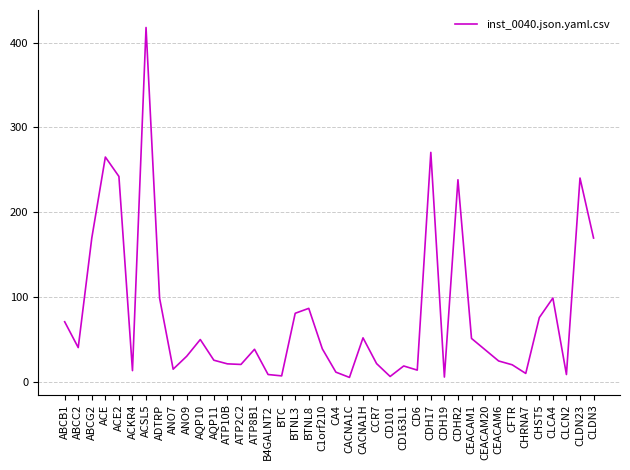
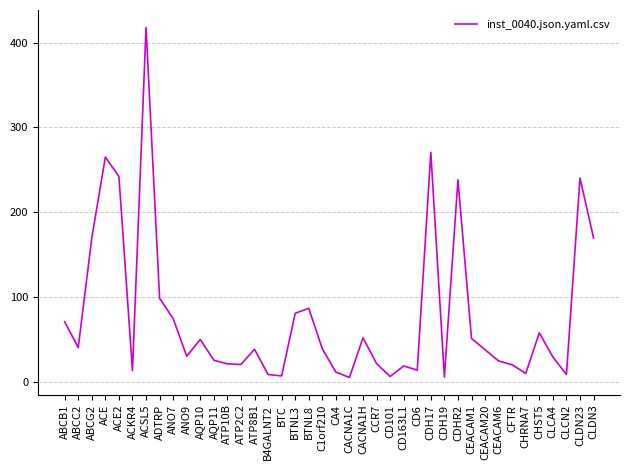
  {
    "ABCB1": 70,
    "ABCC2": 40,
    "ABCG2": 170,
    "ACE": 270,
    "ACE2": 240,
    "ACKR4": 10,
    "ACSL5": 420,
    "ADTRP": 100,
-   "ANO7": 10,
+   "ANO7": 70,
    "ANO9": 30,
    "AQP10": 50,
    "AQP11": 30,
    "ATP10B": 20,
    "ATP2C2": 20,
    "ATP8B1": 40,
    "B4GALNT2": 10,
    "BTC": 10,
    "BTNL3": 80,
    "BTNL8": 90,
    "C1orf210": 40,
    "CA4": 10,
    "CACNA1C": 10,
    "CACNA1H": 50,
    "CCR7": 20,
    "CD101": 10,
    "CD163L1": 20,
    "CD6": 10,
    "CDH17": 270,
    "CDH19": 10,
    "CDHR2": 240,
    "CEACAM1": 50,
    "CEACAM20": 40,
    "CEACAM6": 20,
    "CFTR": 20,
    "CHRNA7": 10,
-   "CHST5": 80,
-   "CLCA4": 100,
+   "CHST5": 60,
+   "CLCA4": 30,
    "CLCN2": 10,
    "CLDN23": 240,
    "CLDN3": 170
  }
